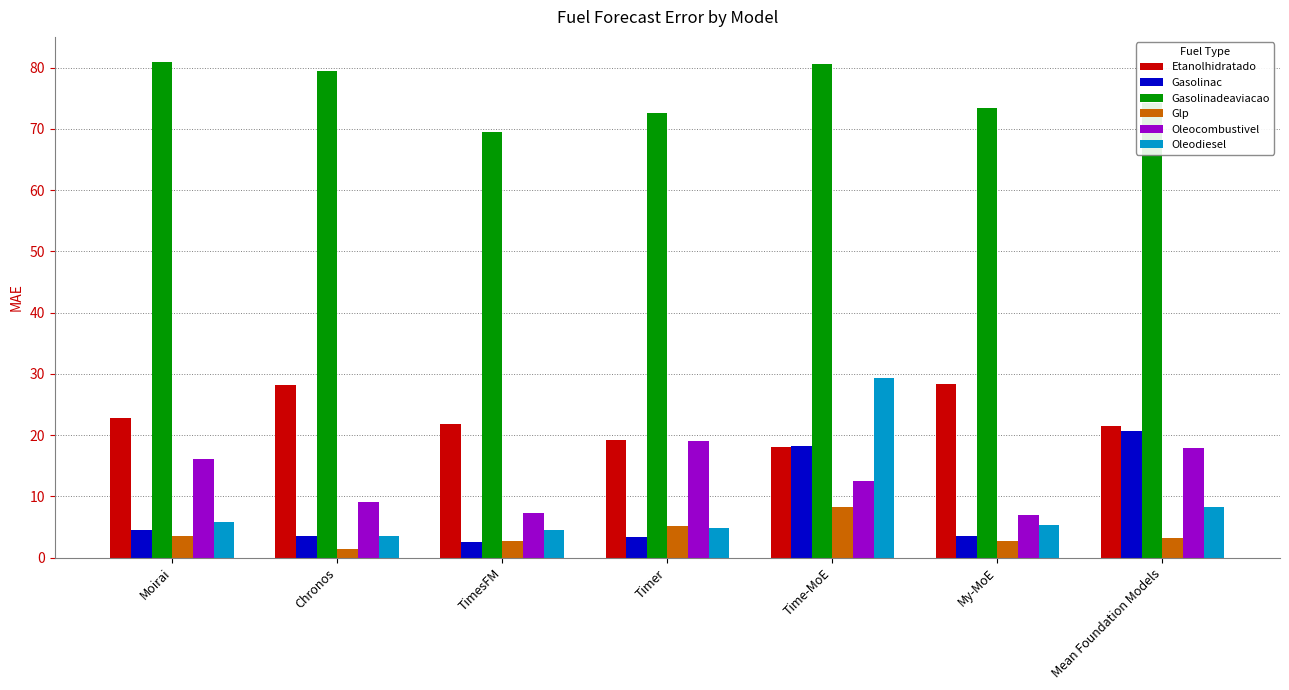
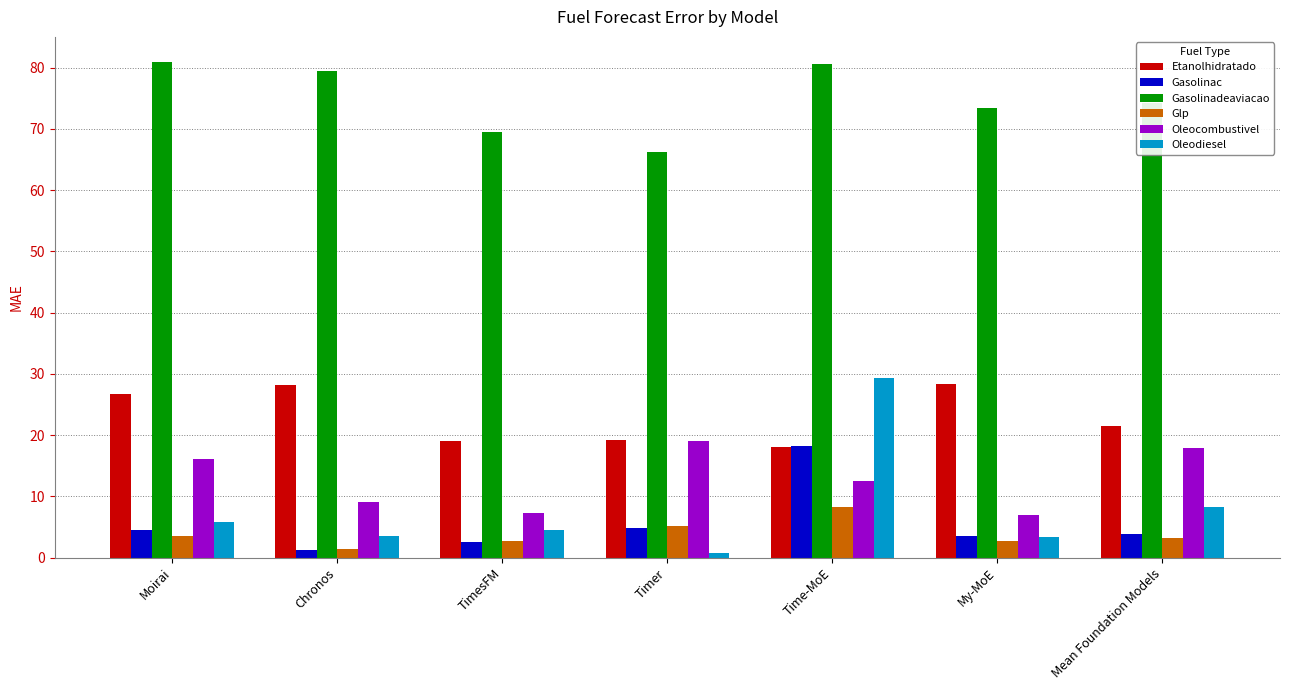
  {
    "Etanolhidratado": {
-     "Moirai": 23,
+     "Moirai": 27,
      "Chronos": 28,
-     "TimesFM": 22,
+     "TimesFM": 19,
      "Timer": 19,
      "Time-MoE": 18,
      "My-MoE": 28,
      "Mean Foundation Models": 22
    },
    "Gasolinac": {
      "Moirai": 4,
-     "Chronos": 4,
+     "Chronos": 1,
      "TimesFM": 3,
-     "Timer": 3,
+     "Timer": 5,
      "Time-MoE": 18,
      "My-MoE": 4,
-     "Mean Foundation Models": 21
+     "Mean Foundation Models": 4
    },
    "Gasolinadeaviacao": {
      "Moirai": 81,
      "Chronos": 79,
      "TimesFM": 70,
-     "Timer": 73,
+     "Timer": 66,
      "Time-MoE": 81,
      "My-MoE": 73
    },
    "Glp": {
      "Moirai": 3,
      "Chronos": 1,
      "TimesFM": 3,
      "Timer": 5,
      "Time-MoE": 8,
      "My-MoE": 3,
      "Mean Foundation Models": 3
    },
    "Oleocombustivel": {
      "Moirai": 16,
      "Chronos": 9,
      "TimesFM": 7,
      "Timer": 19,
      "Time-MoE": 13,
      "My-MoE": 7,
      "Mean Foundation Models": 18
    },
    "Oleodiesel": {
      "Moirai": 6,
      "Chronos": 4,
      "TimesFM": 4,
-     "Timer": 5,
+     "Timer": 1,
      "Time-MoE": 29,
-     "My-MoE": 5,
+     "My-MoE": 3,
      "Mean Foundation Models": 8
    }
  }
